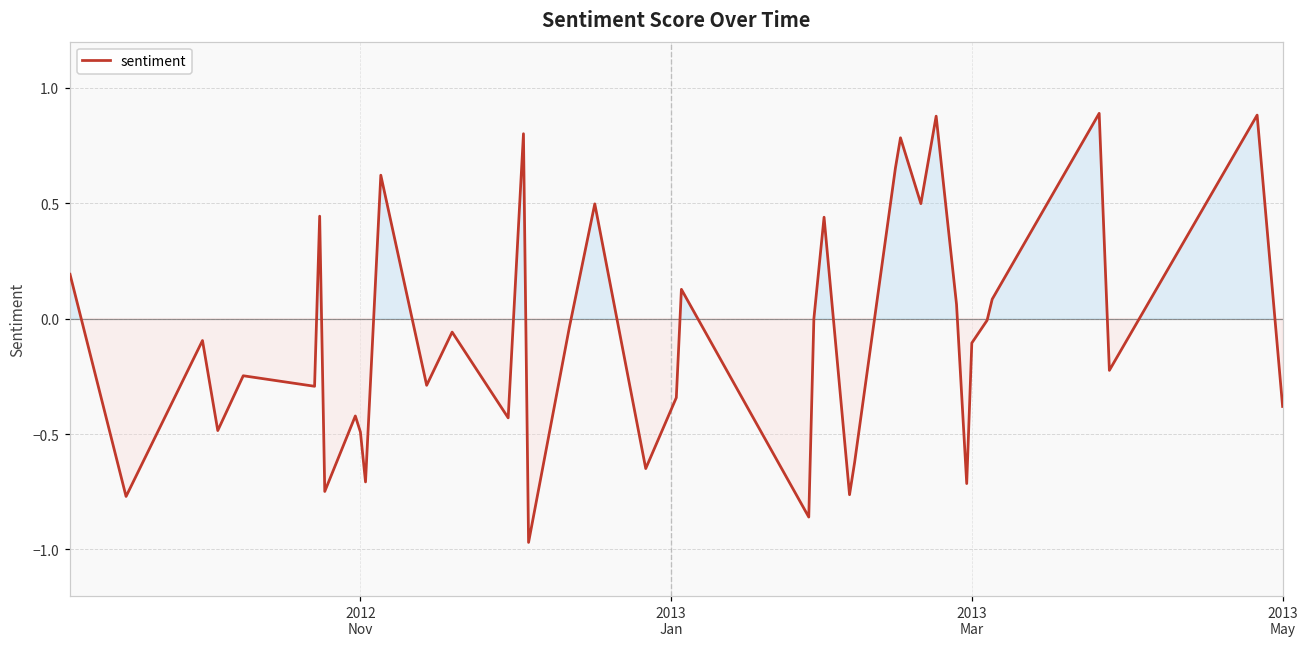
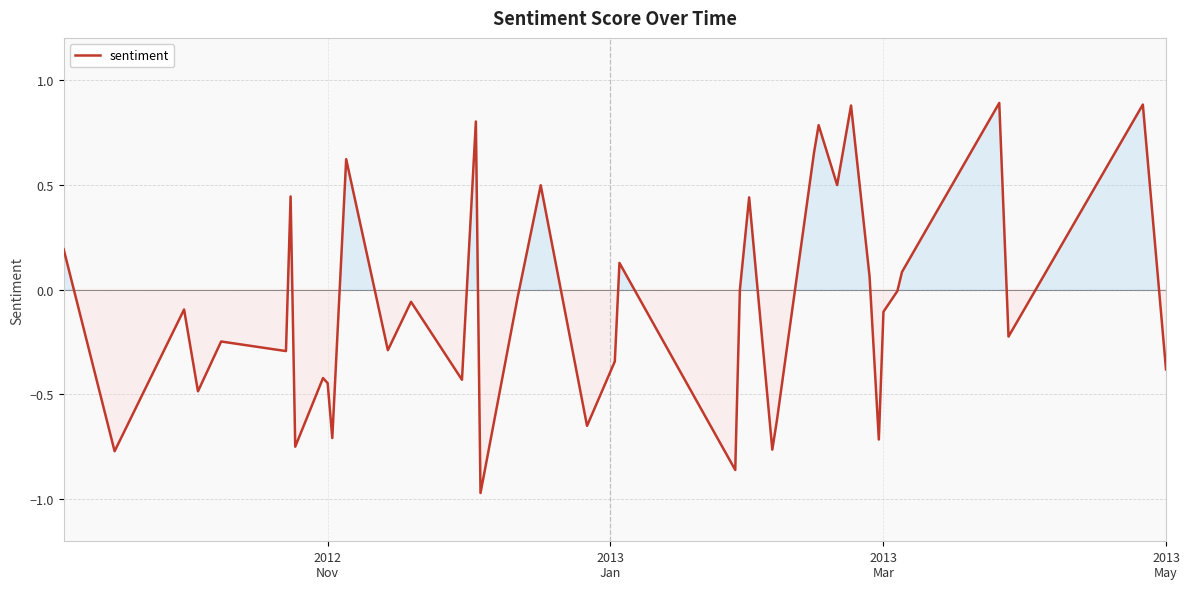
  {
-   "2012 Nov": -0.49,
+   "2012 Nov": -0.45,
    "2013 Mar": -0.11,
    "2013 May": -0.38
  }
